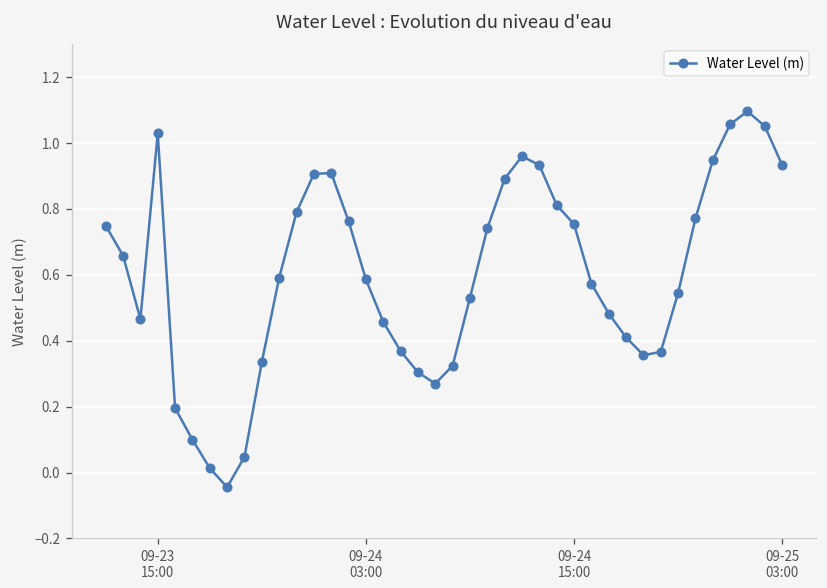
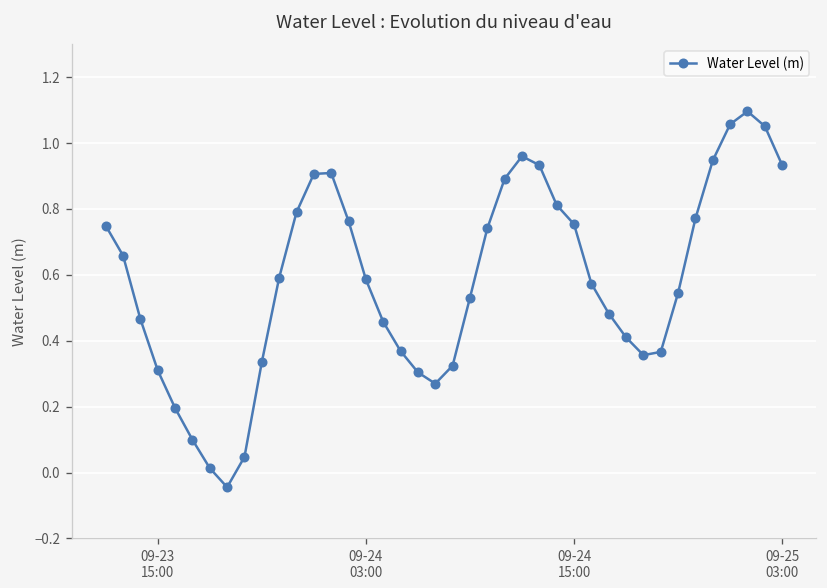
  {
-   "09-23 15:00": 1.03,
+   "09-23 15:00": 0.31,
    "09-24 03:00": 0.59,
    "09-24 15:00": 0.75,
    "09-25 03:00": 0.93
  }
